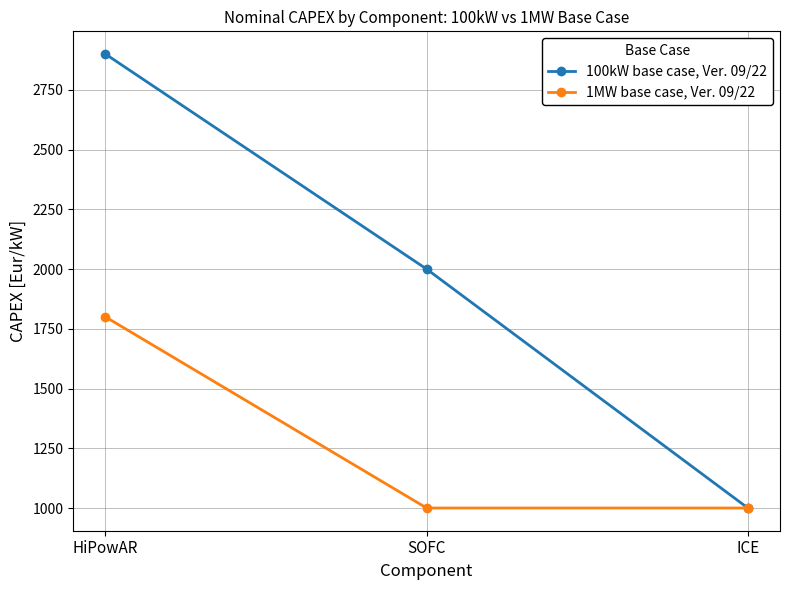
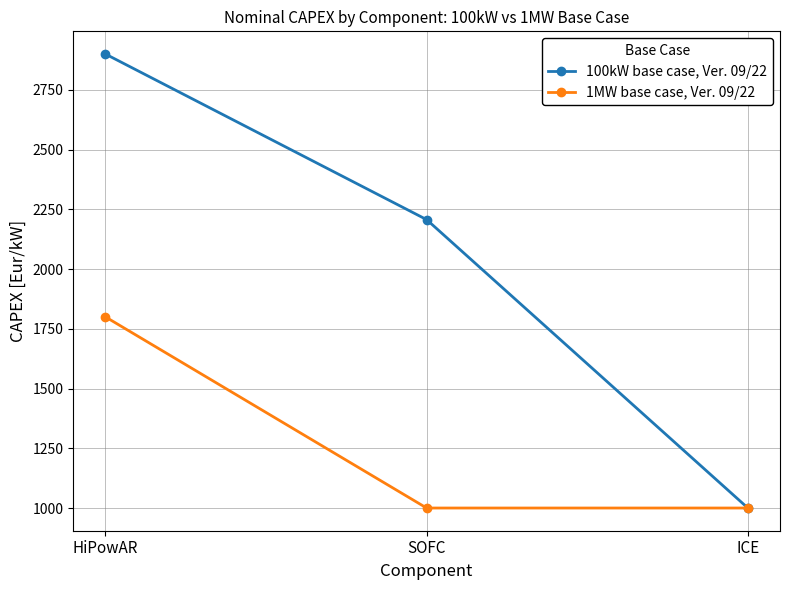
  {
    "100kW base case, Ver. 09/22": {
      "HiPowAR": 2900,
-     "SOFC": 2000
+     "SOFC": 2210
    },
    "1MW base case, Ver. 09/22": {
      "HiPowAR": 1800,
      "SOFC": 1000
    }
  }
